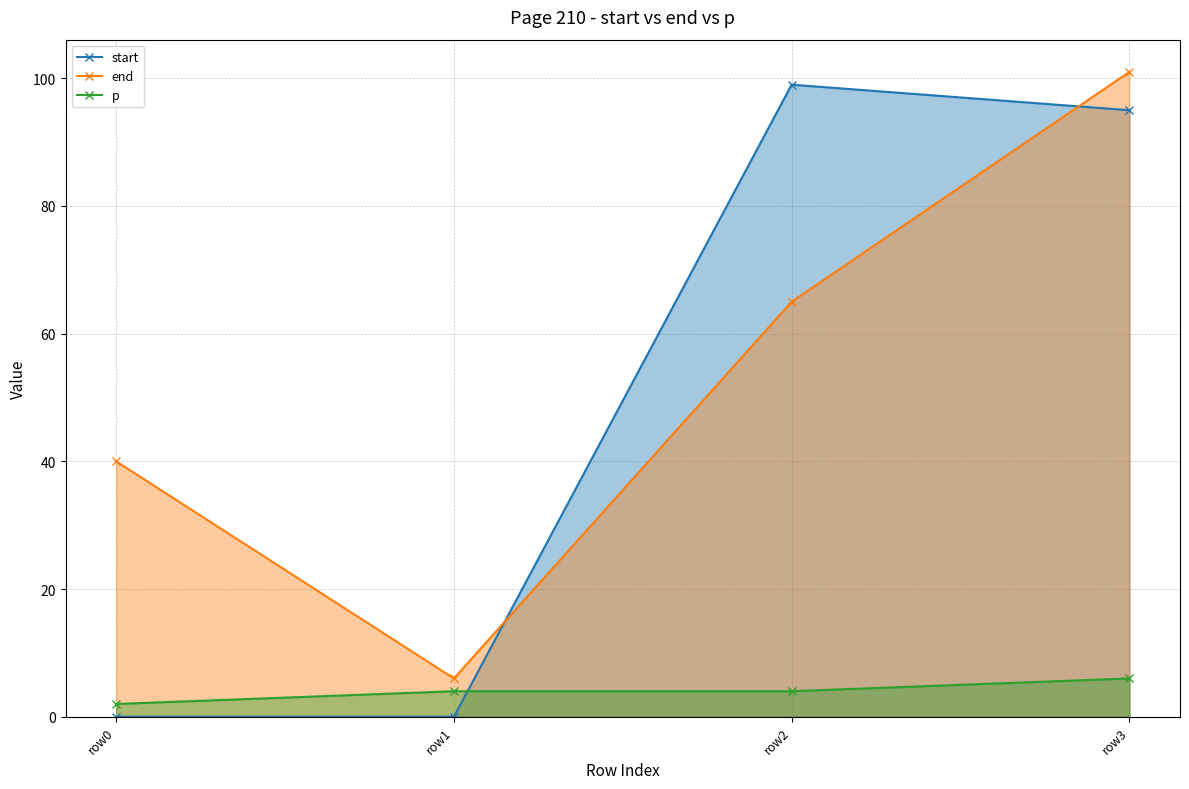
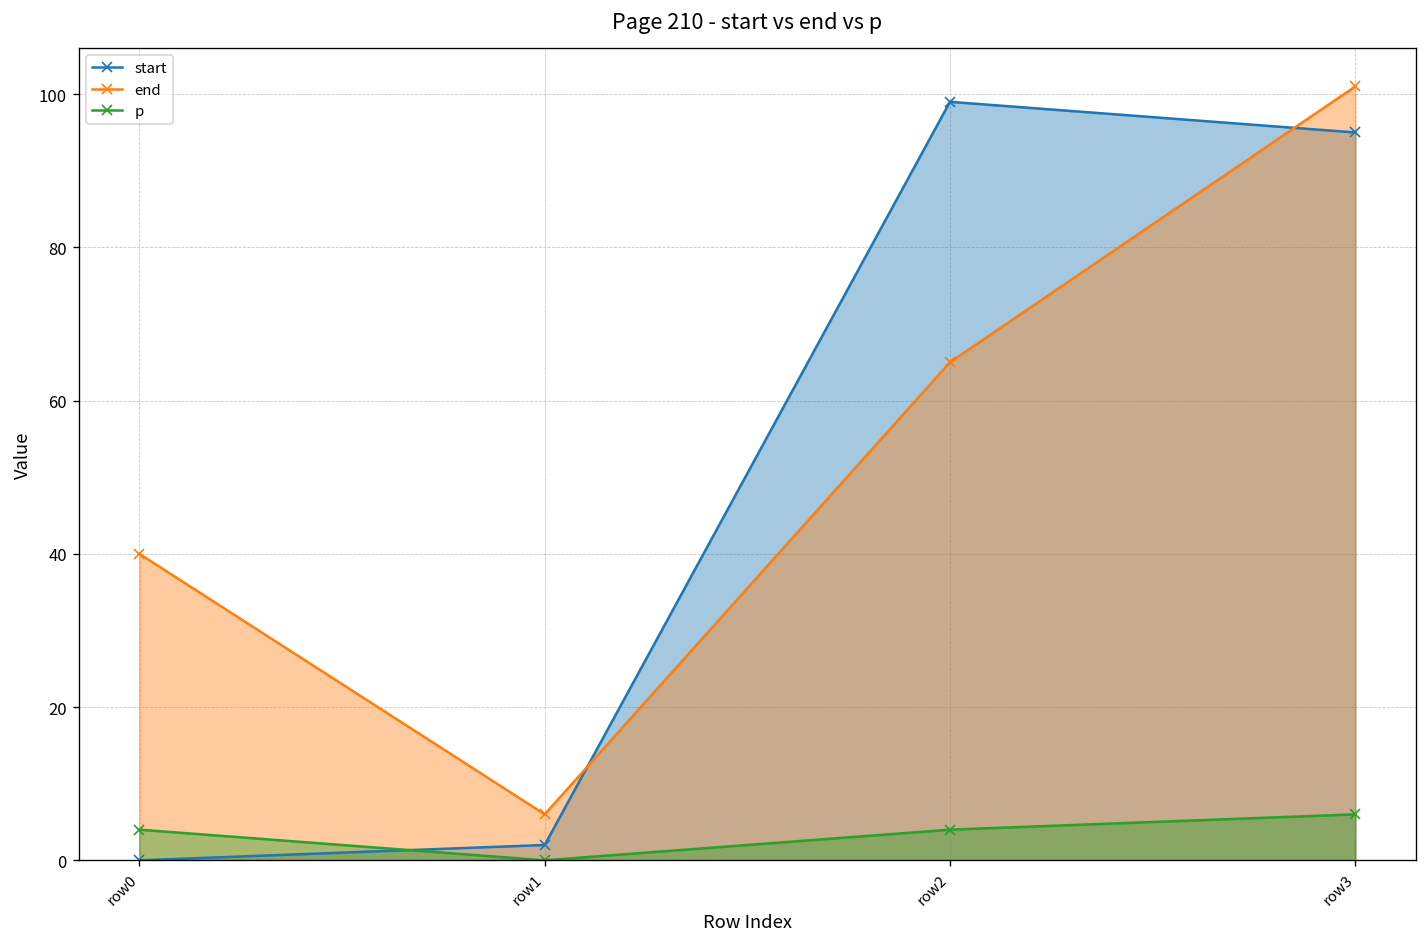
  {
    "start": {
      "row0": 0,
-     "row1": 0,
+     "row1": 2,
      "row2": 99,
      "row3": 95
    },
    "end": {
      "row0": 40,
      "row1": 6,
      "row2": 65,
      "row3": 101
    },
    "p": {
-     "row0": 2,
-     "row1": 4,
+     "row0": 4,
+     "row1": 0,
      "row2": 4,
      "row3": 6
    }
  }
